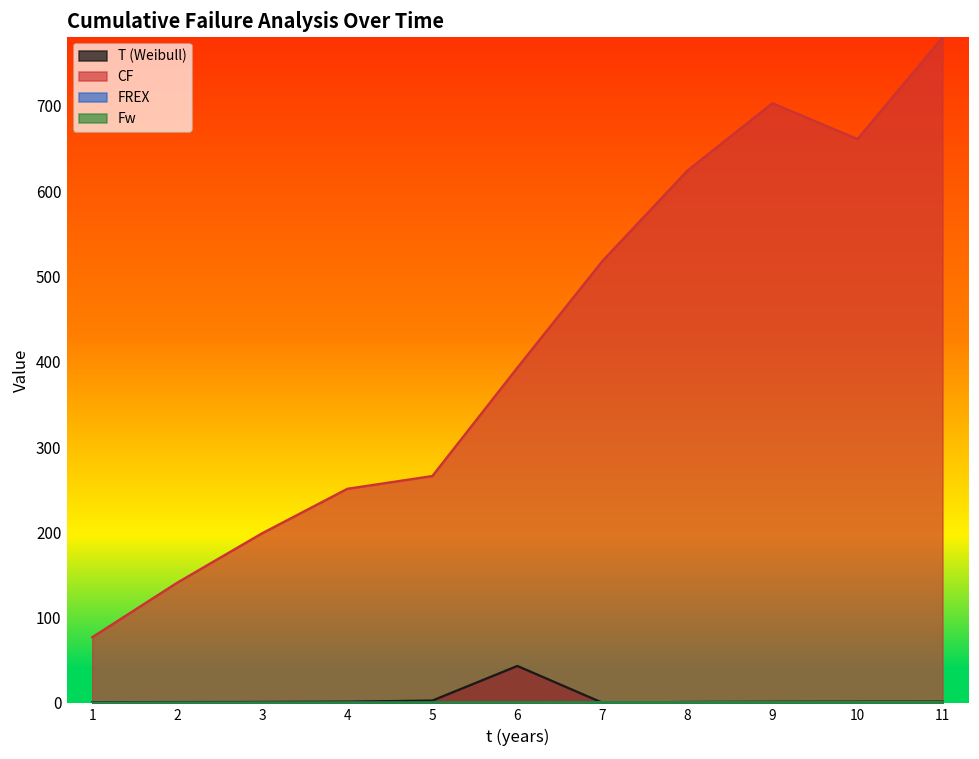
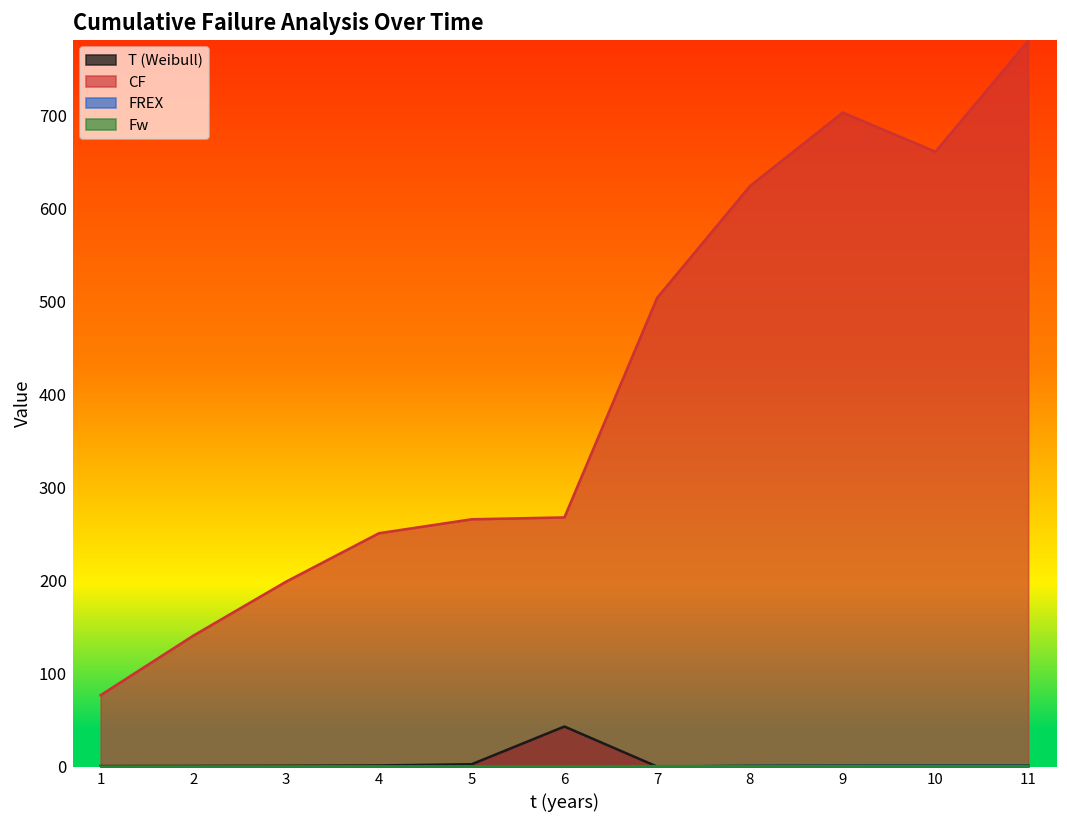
  {
    "T (Weibull)": {
      "6": 40
    },
    "CF": {
      "1": 80,
      "2": 140,
      "3": 200,
      "4": 250,
      "5": 270,
-     "6": 390,
-     "7": 520,
+     "6": 270,
+     "7": 500,
      "8": 620,
      "9": 700,
      "10": 660,
      "11": 780
    },
    "Fw": {
      "6": 0
    }
  }
